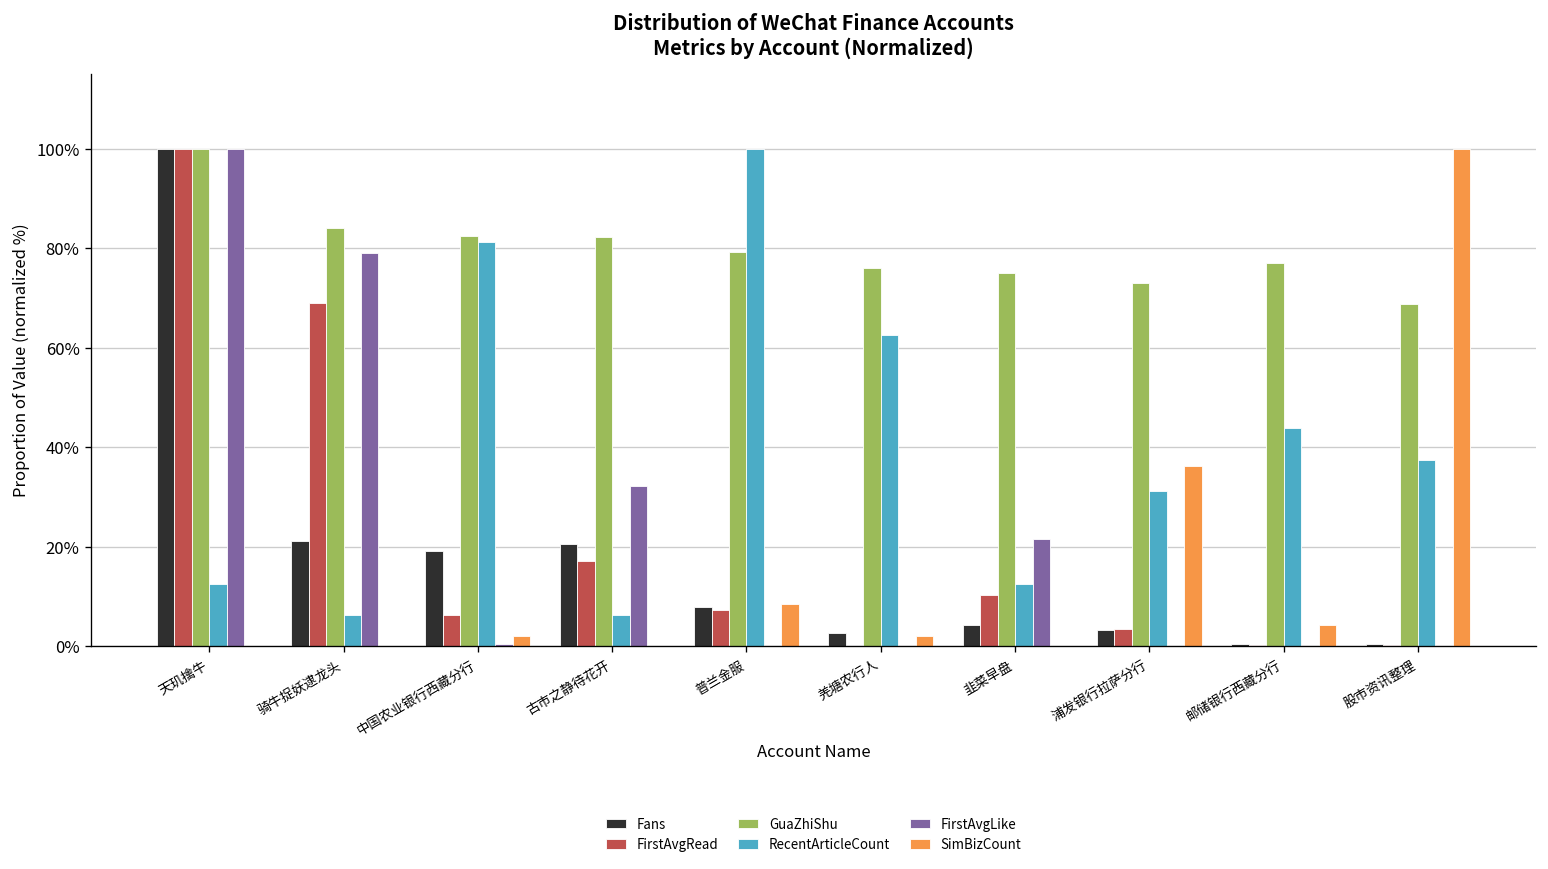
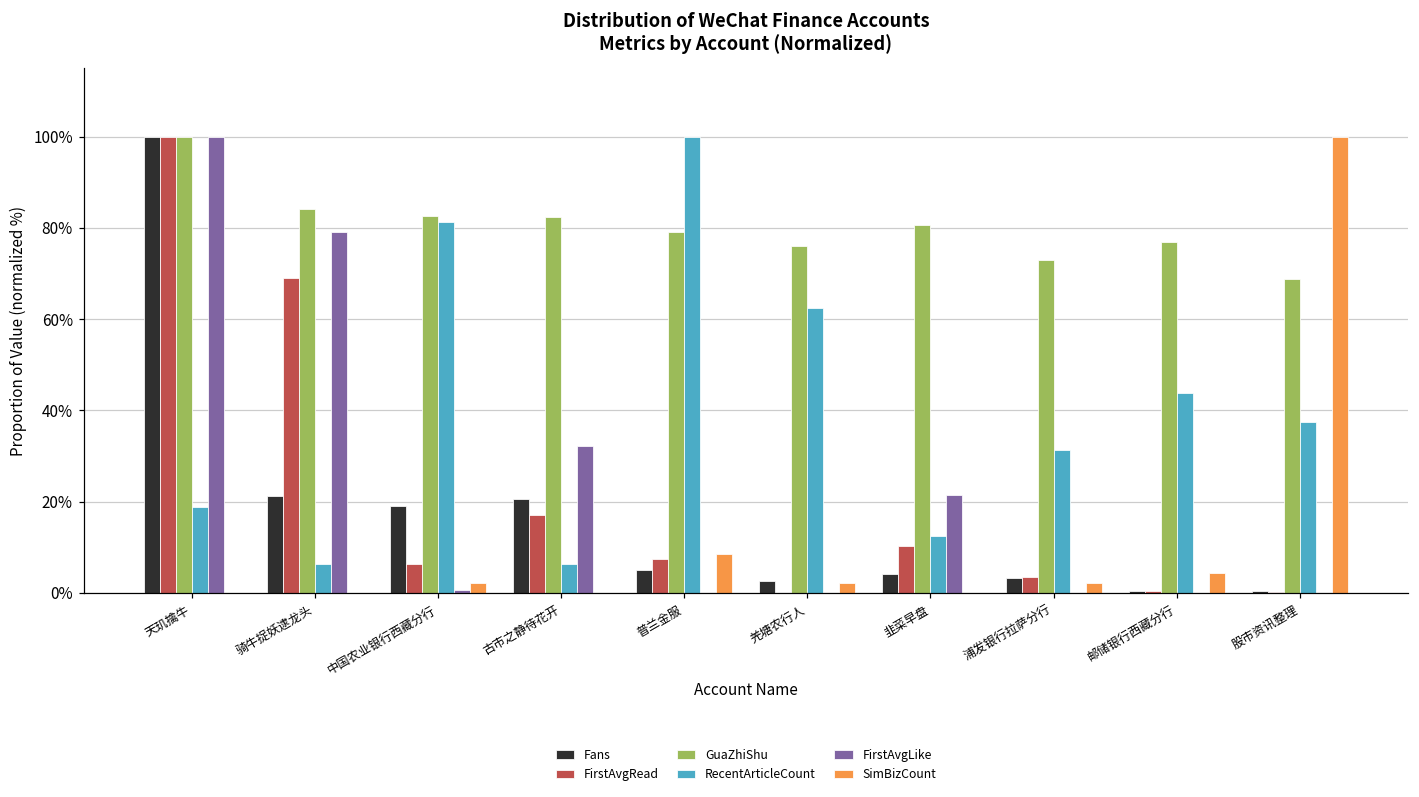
  {
    "Fans": {
      "天玑擒牛": "100%",
      "骑牛捉妖逮龙头": "21%",
      "中国农业银行西藏分行": "19%",
      "古市之静待花开": "20%",
-     "普兰金服": "8%",
+     "普兰金服": "5%",
      "羌塘农行人": "3%",
      "韭菜早盘": "4%",
      "浦发银行拉萨分行": "3%"
    },
    "FirstAvgRead": {
      "天玑擒牛": "100%",
      "骑牛捉妖逮龙头": "69%",
      "中国农业银行西藏分行": "6%",
      "古市之静待花开": "17%",
      "普兰金服": "7%",
      "羌塘农行人": "0%",
      "韭菜早盘": "10%",
      "浦发银行拉萨分行": "3%"
    },
    "GuaZhiShu": {
      "天玑擒牛": "100%",
      "骑牛捉妖逮龙头": "84%",
      "中国农业银行西藏分行": "83%",
      "古市之静待花开": "82%",
      "普兰金服": "79%",
      "羌塘农行人": "76%",
-     "韭菜早盘": "75%",
+     "韭菜早盘": "81%",
      "浦发银行拉萨分行": "73%",
      "邮储银行西藏分行": "77%",
      "股市资讯整理": "69%"
    },
    "RecentArticleCount": {
-     "天玑擒牛": "13%",
+     "天玑擒牛": "19%",
      "骑牛捉妖逮龙头": "6%",
      "中国农业银行西藏分行": "81%",
      "古市之静待花开": "6%",
      "普兰金服": "100%",
      "羌塘农行人": "63%",
      "韭菜早盘": "13%",
      "浦发银行拉萨分行": "31%",
      "邮储银行西藏分行": "44%",
      "股市资讯整理": "38%"
    },
    "FirstAvgLike": {
      "天玑擒牛": "100%",
      "骑牛捉妖逮龙头": "79%",
      "古市之静待花开": "32%",
      "普兰金服": "0%",
      "羌塘农行人": "0%",
      "韭菜早盘": "22%",
      "浦发银行拉萨分行": "0%",
      "邮储银行西藏分行": "0%",
      "股市资讯整理": "0%"
    },
    "SimBizCount": {
      "天玑擒牛": "0%",
      "骑牛捉妖逮龙头": "0%",
      "中国农业银行西藏分行": "2%",
      "古市之静待花开": "0%",
      "普兰金服": "9%",
      "羌塘农行人": "2%",
      "韭菜早盘": "0%",
-     "浦发银行拉萨分行": "36%",
+     "浦发银行拉萨分行": "2%",
      "邮储银行西藏分行": "4%",
      "股市资讯整理": "100%"
    }
  }
